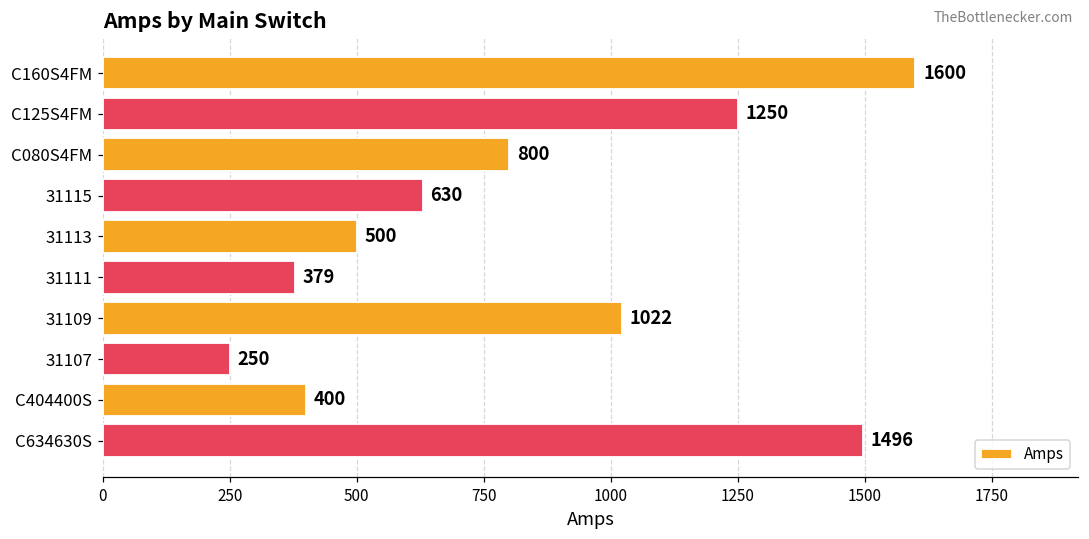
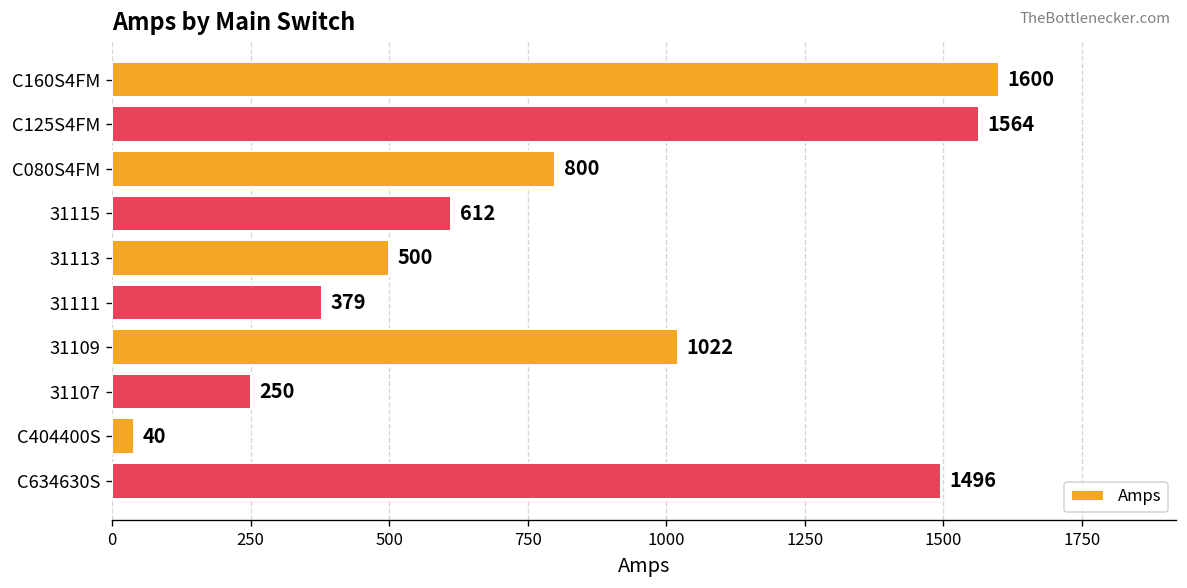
  {
    "C160S4FM": 1600,
-   "C125S4FM": 1250,
+   "C125S4FM": 1564,
    "C080S4FM": 800,
-   "31115": 630,
+   "31115": 612,
    "31113": 500,
    "31111": 379,
    "31109": 1022,
    "31107": 250,
-   "C404400S": 400,
+   "C404400S": 40,
    "C634630S": 1496
  }
